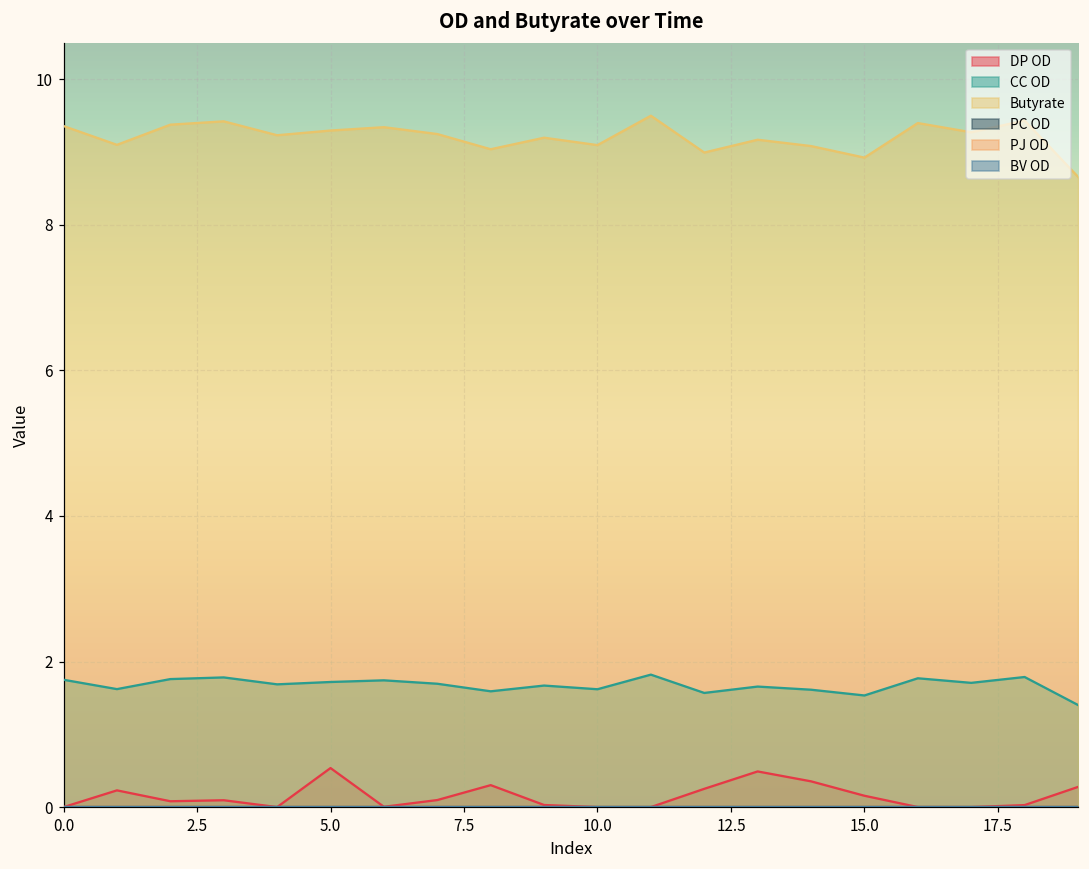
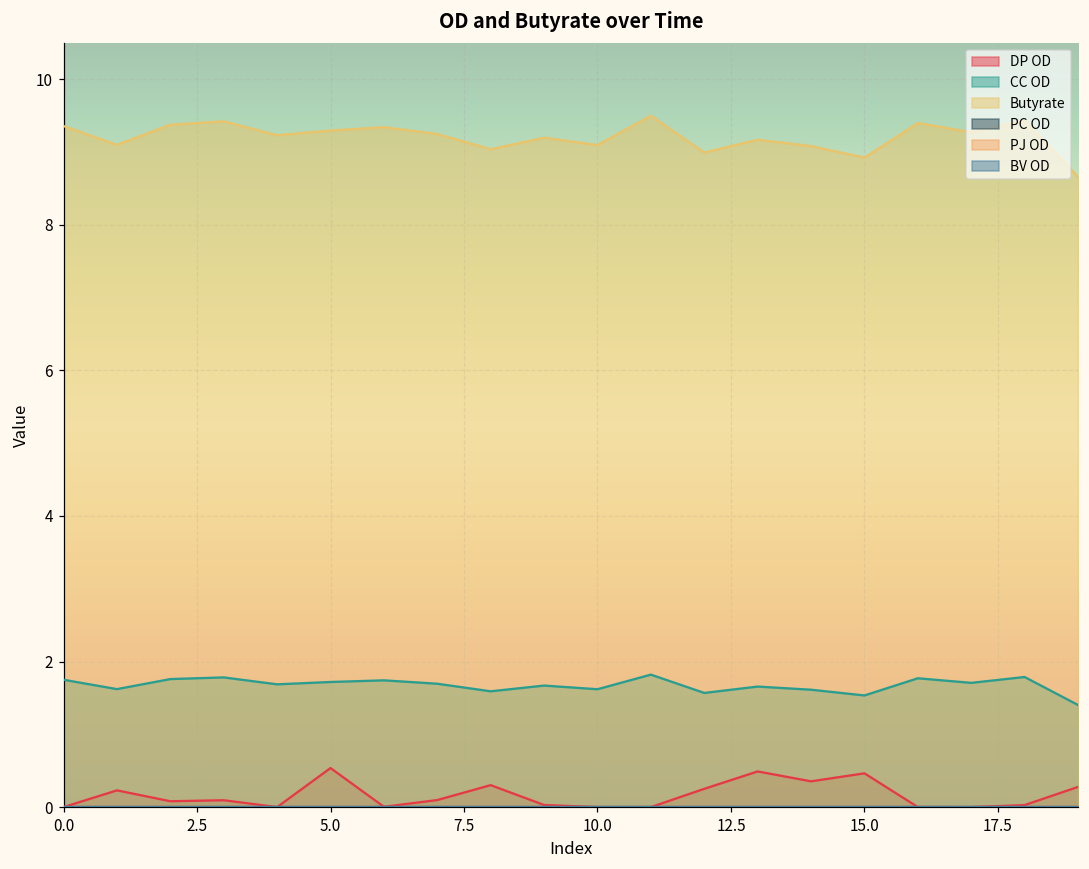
  {
    "DP OD": {
      "5.0": 0.5,
-     "15.0": 0.2
+     "15.0": 0.5
    },
    "Butyrate": {
      "0.0": 9.4,
      "5.0": 9.3,
      "10.0": 9.1,
      "15.0": 8.9
    }
  }
